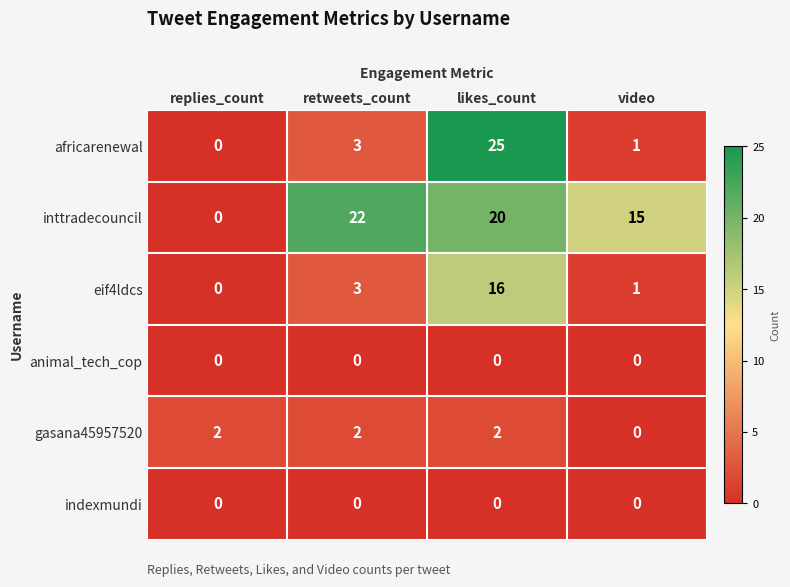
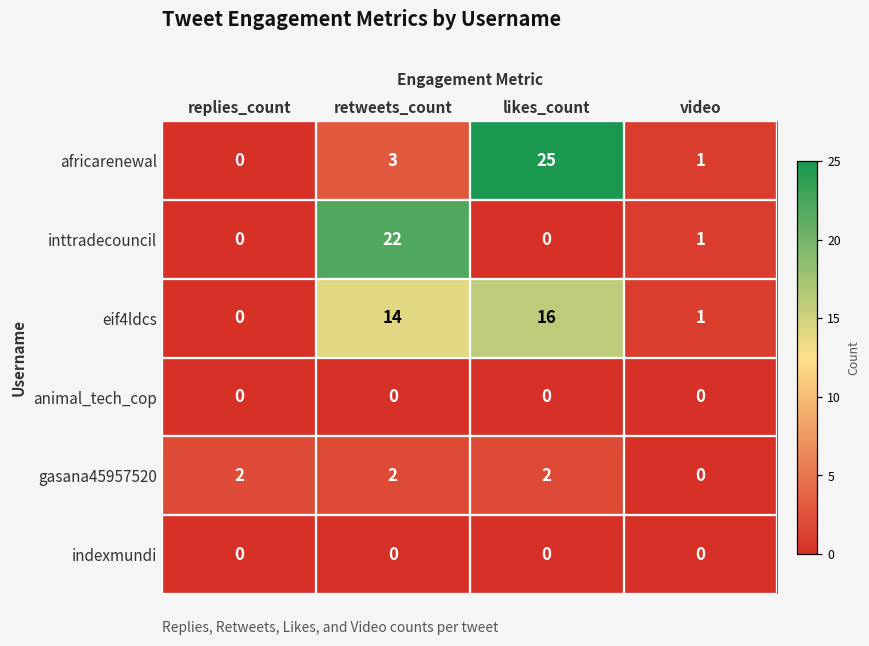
  {
    "africarenewal": {
      "replies_count": 0,
      "retweets_count": 3,
      "likes_count": 25,
      "video": 1
    },
    "inttradecouncil": {
      "replies_count": 0,
      "retweets_count": 22,
-     "likes_count": 20,
-     "video": 15
+     "likes_count": 0,
+     "video": 1
    },
    "eif4ldcs": {
      "replies_count": 0,
-     "retweets_count": 3,
+     "retweets_count": 14,
      "likes_count": 16,
      "video": 1
    },
    "animal_tech_cop": {
      "replies_count": 0,
      "retweets_count": 0,
      "likes_count": 0,
      "video": 0
    },
    "gasana45957520": {
      "replies_count": 2,
      "retweets_count": 2,
      "likes_count": 2,
      "video": 0
    },
    "indexmundi": {
      "replies_count": 0,
      "retweets_count": 0,
      "likes_count": 0,
      "video": 0
    }
  }
